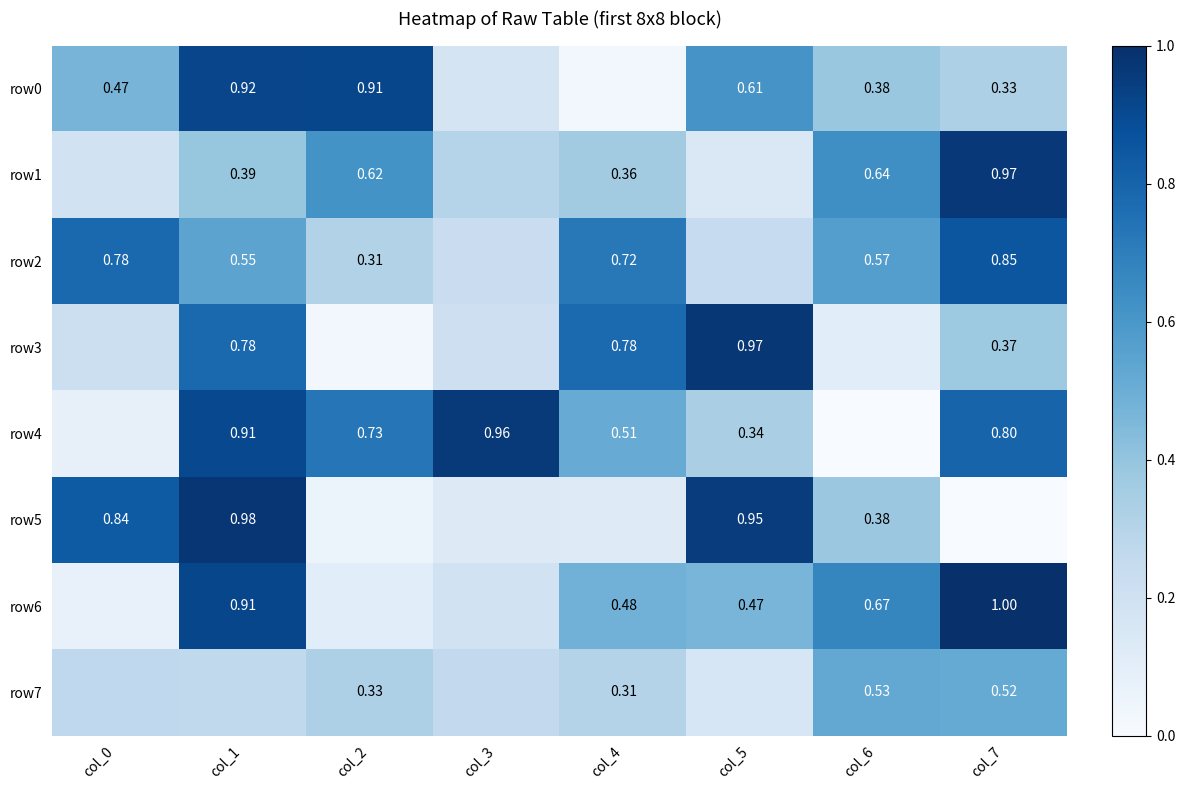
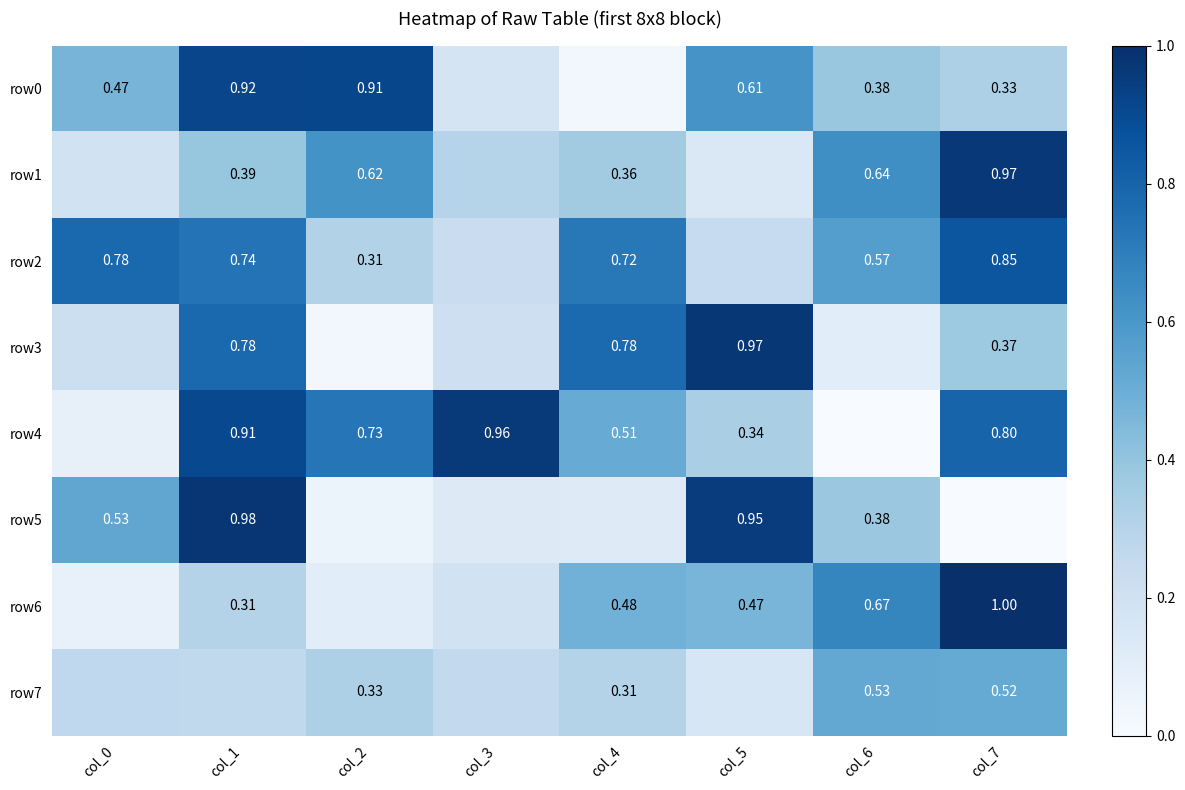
  {
    "row0": {
      "col_0": 0.47,
      "col_1": 0.92,
      "col_2": 0.91,
      "col_5": 0.61,
      "col_6": 0.38,
      "col_7": 0.33
    },
    "row1": {
      "col_1": 0.39,
      "col_2": 0.62,
      "col_4": 0.36,
      "col_6": 0.64,
      "col_7": 0.97
    },
    "row2": {
      "col_0": 0.78,
-     "col_1": 0.55,
+     "col_1": 0.74,
      "col_2": 0.31,
      "col_4": 0.72,
      "col_6": 0.57,
      "col_7": 0.85
    },
    "row3": {
      "col_1": 0.78,
      "col_4": 0.78,
      "col_5": 0.97,
      "col_7": 0.37
    },
    "row4": {
      "col_1": 0.91,
      "col_2": 0.73,
      "col_3": 0.96,
      "col_4": 0.51,
      "col_5": 0.34,
      "col_7": 0.80
    },
    "row5": {
-     "col_0": 0.84,
+     "col_0": 0.53,
      "col_1": 0.98,
      "col_5": 0.95,
      "col_6": 0.38
    },
    "row6": {
-     "col_1": 0.91,
+     "col_1": 0.31,
      "col_4": 0.48,
      "col_5": 0.47,
      "col_6": 0.67,
      "col_7": 1.00
    },
    "row7": {
      "col_2": 0.33,
      "col_4": 0.31,
      "col_6": 0.53,
      "col_7": 0.52
    }
  }
